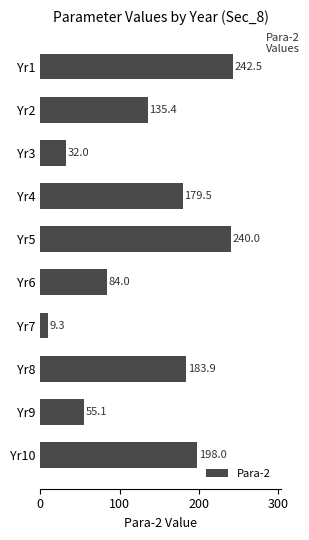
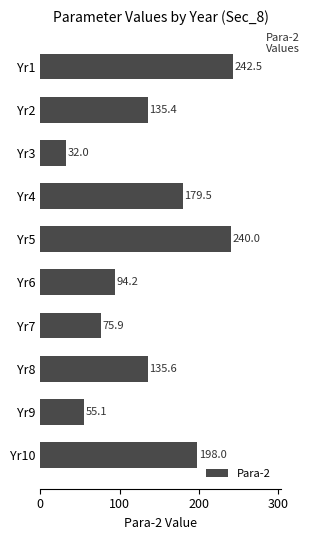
  {
    "Yr1": 242.5,
    "Yr2": 135.4,
    "Yr3": 32.0,
    "Yr4": 179.5,
    "Yr5": 240.0,
-   "Yr6": 84.0,
-   "Yr7": 9.3,
-   "Yr8": 183.9,
+   "Yr6": 94.2,
+   "Yr7": 75.9,
+   "Yr8": 135.6,
    "Yr9": 55.1,
    "Yr10": 198.0
  }
